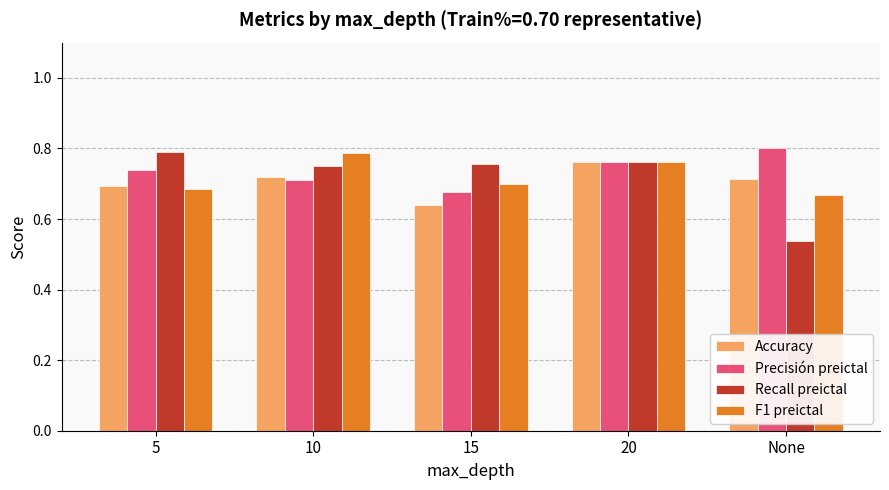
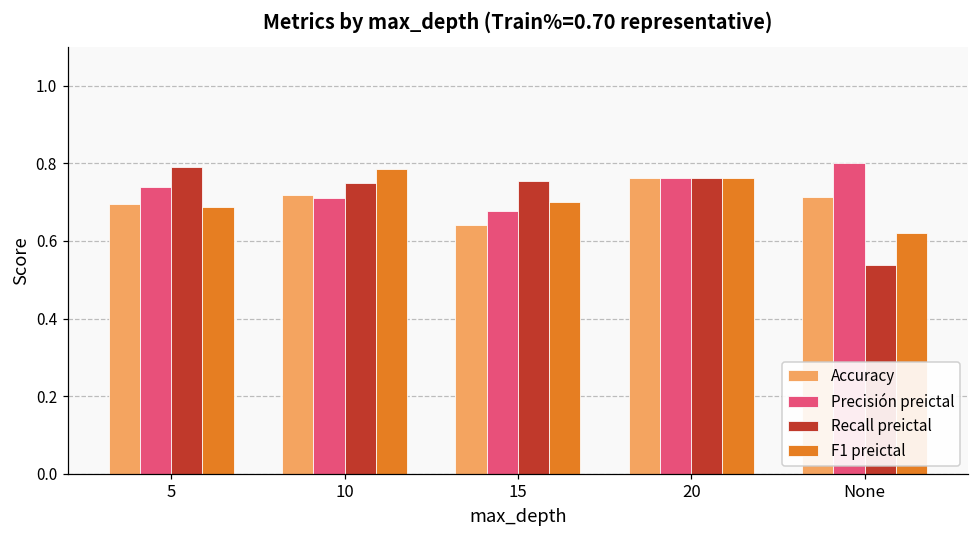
  {
    "Accuracy": {
      "5": 0.69,
      "10": 0.72,
      "15": 0.64,
      "20": 0.76,
      "None": 0.71
    },
    "Precisión preictal": {
      "5": 0.74,
      "10": 0.71,
      "15": 0.68,
      "20": 0.76,
      "None": 0.80
    },
    "Recall preictal": {
      "5": 0.79,
      "10": 0.75,
      "15": 0.75,
      "20": 0.76,
      "None": 0.54
    },
    "F1 preictal": {
      "5": 0.69,
      "10": 0.79,
      "15": 0.70,
      "20": 0.76,
-     "None": 0.67
+     "None": 0.62
    }
  }
